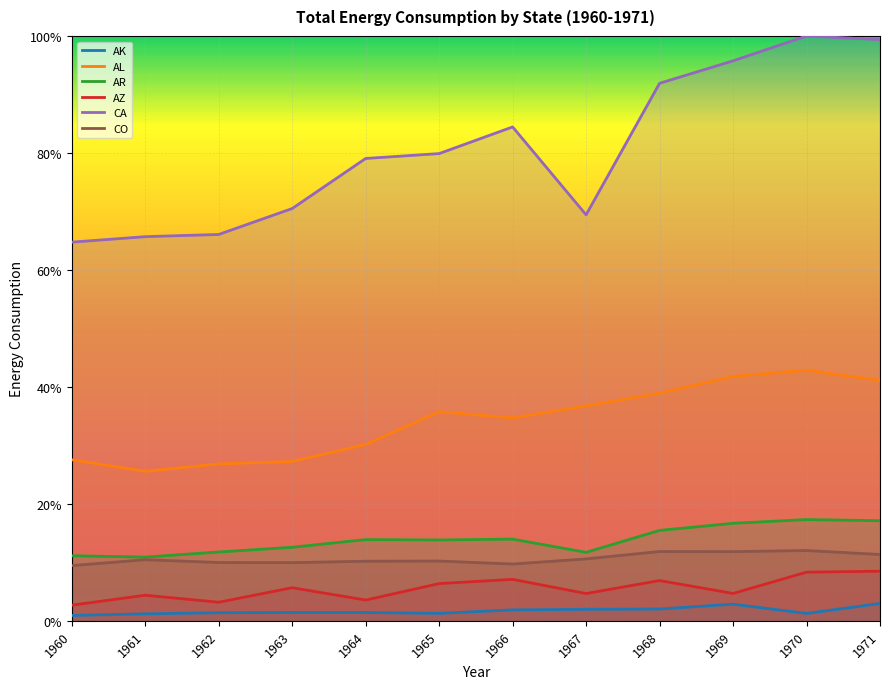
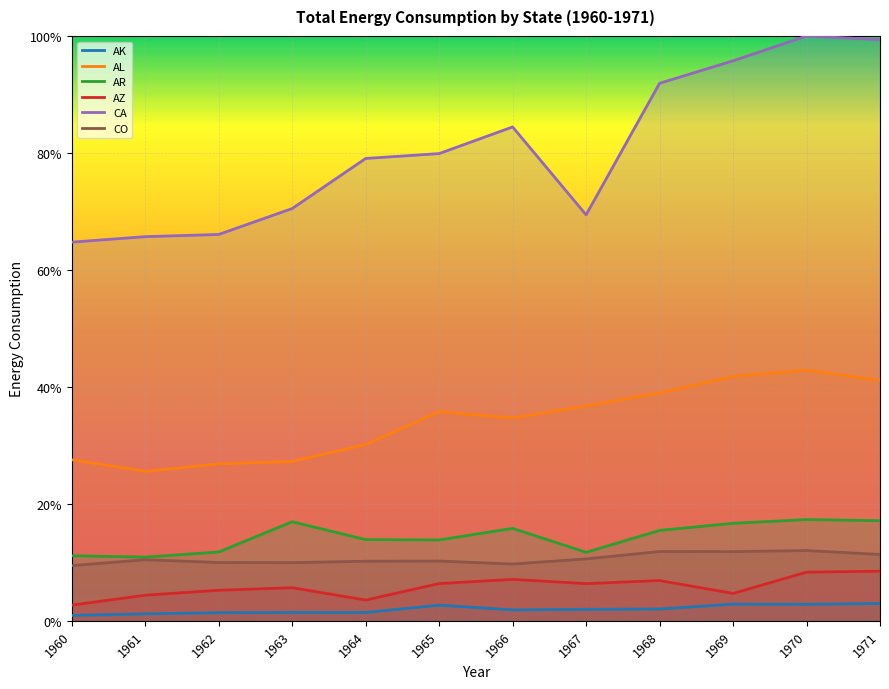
  {
    "AK": {
      "1960": "1%",
      "1961": "1%",
      "1962": "1%",
      "1963": "1%",
      "1964": "1%",
-     "1965": "1%",
+     "1965": "3%",
      "1966": "2%",
      "1967": "2%",
      "1968": "2%",
      "1969": "3%",
-     "1970": "1%",
+     "1970": "3%",
      "1971": "3%"
    },
    "AL": {
      "1960": "28%",
      "1961": "26%",
      "1962": "27%",
      "1963": "27%",
      "1964": "30%",
      "1965": "36%",
      "1966": "35%",
      "1967": "37%",
      "1968": "39%",
      "1969": "42%",
      "1970": "43%",
      "1971": "41%"
    },
    "AR": {
      "1960": "11%",
      "1961": "11%",
      "1962": "12%",
-     "1963": "13%",
+     "1963": "17%",
      "1964": "14%",
      "1965": "14%",
-     "1966": "14%",
+     "1966": "16%",
      "1967": "12%",
      "1968": "15%",
      "1969": "17%",
      "1970": "17%",
      "1971": "17%"
    },
    "AZ": {
      "1960": "3%",
      "1961": "4%",
-     "1962": "3%",
+     "1962": "5%",
      "1963": "6%",
      "1964": "4%",
      "1965": "6%",
      "1966": "7%",
-     "1967": "5%",
+     "1967": "6%",
      "1968": "7%",
      "1969": "5%",
      "1970": "8%",
      "1971": "8%"
    },
    "CA": {
      "1960": "65%",
      "1961": "66%",
      "1962": "66%",
      "1963": "70%",
      "1964": "79%",
      "1965": "80%",
      "1966": "84%",
      "1967": "69%",
      "1968": "92%",
      "1969": "96%",
      "1970": "100%",
      "1971": "99%"
    },
    "CO": {
      "1960": "9%",
      "1961": "10%",
      "1962": "10%",
      "1963": "10%",
      "1964": "10%",
      "1965": "10%",
      "1966": "10%",
      "1967": "11%",
      "1968": "12%",
      "1969": "12%",
      "1970": "12%",
      "1971": "11%"
    }
  }
